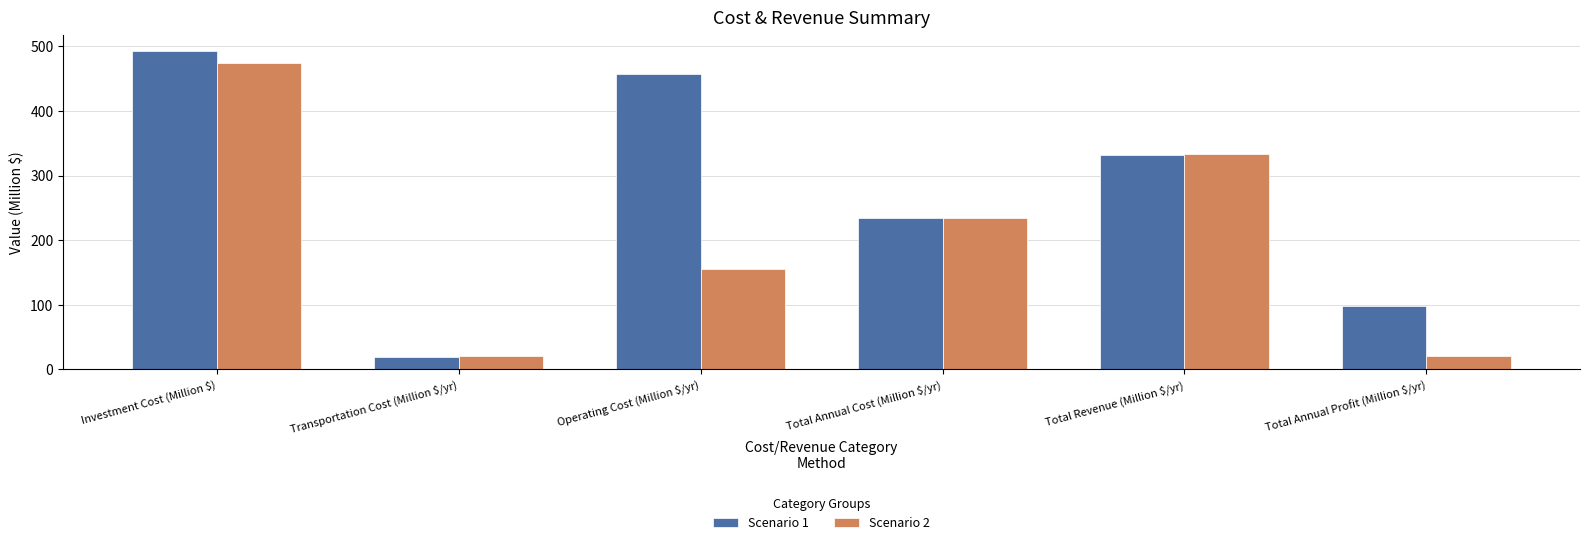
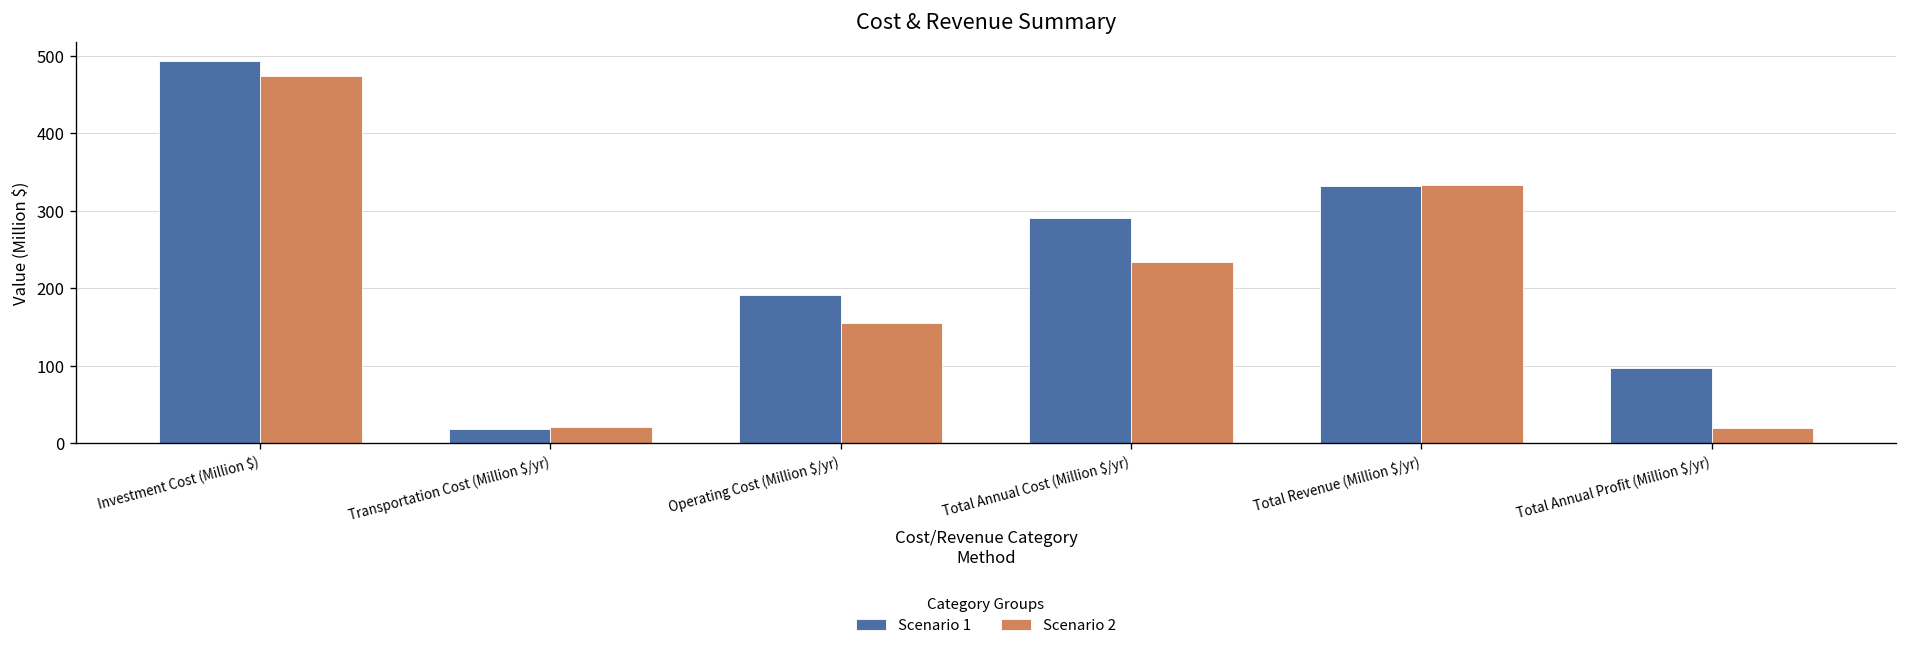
  {
    "Scenario 1": {
      "Investment Cost (Million $)": 490,
      "Transportation Cost (Million $/yr)": 20,
-     "Operating Cost (Million $/yr)": 460,
-     "Total Annual Cost (Million $/yr)": 230,
+     "Operating Cost (Million $/yr)": 190,
+     "Total Annual Cost (Million $/yr)": 290,
      "Total Revenue (Million $/yr)": 330,
      "Total Annual Profit (Million $/yr)": 100
    },
    "Scenario 2": {
      "Investment Cost (Million $)": 470,
      "Transportation Cost (Million $/yr)": 20,
      "Operating Cost (Million $/yr)": 150,
      "Total Annual Cost (Million $/yr)": 230,
      "Total Revenue (Million $/yr)": 330,
      "Total Annual Profit (Million $/yr)": 20
    }
  }
